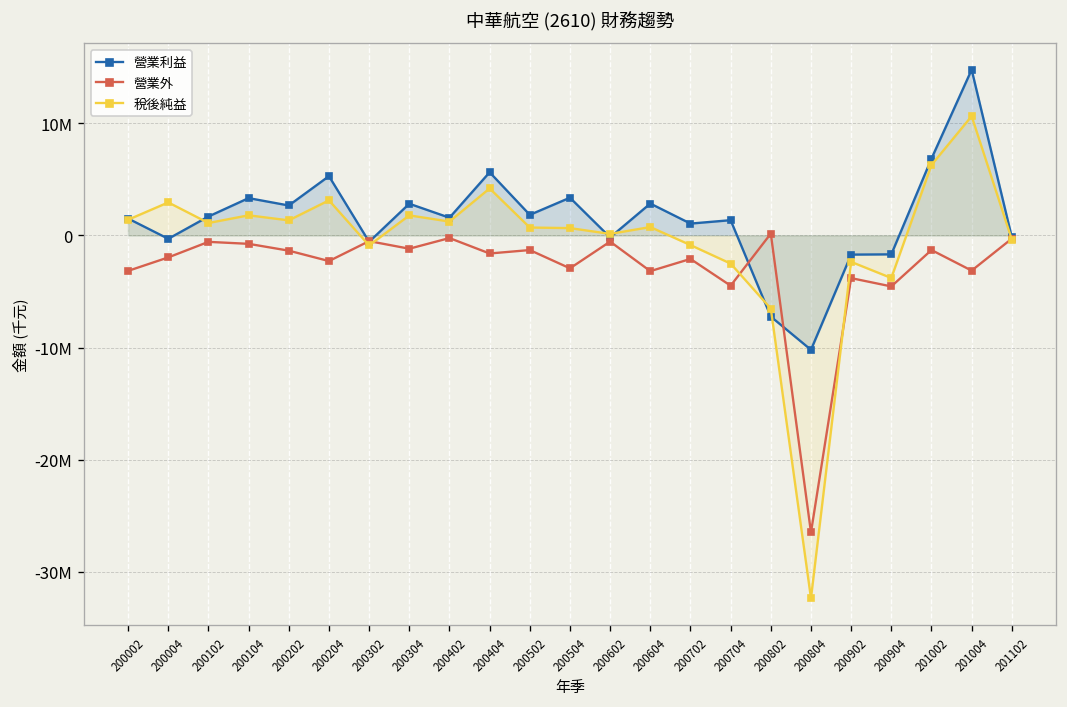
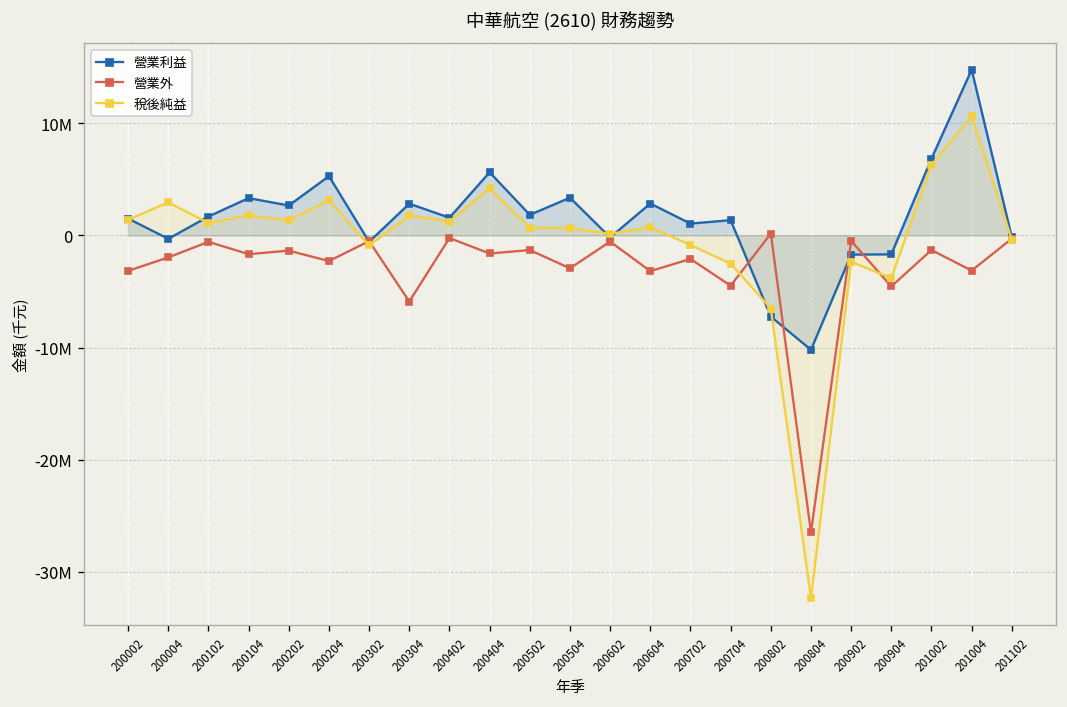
  {
    "營業外": {
      "200002": -3000000,
      "200004": -2000000,
      "200102": -1000000,
-     "200104": -1000000,
+     "200104": -2000000,
      "200202": -1000000,
      "200204": -2000000,
-     "200304": -1000000,
+     "200304": -6000000,
      "200402": 0,
      "200404": -2000000,
      "200502": -1000000,
      "200504": -3000000,
      "200602": -1000000,
      "200604": -3000000,
      "200702": -2000000,
      "200704": -4000000,
      "200804": -26000000,
-     "200902": -4000000,
+     "200902": 0,
      "200904": -5000000,
      "201002": -1000000,
      "201004": -3000000
    }
  }
